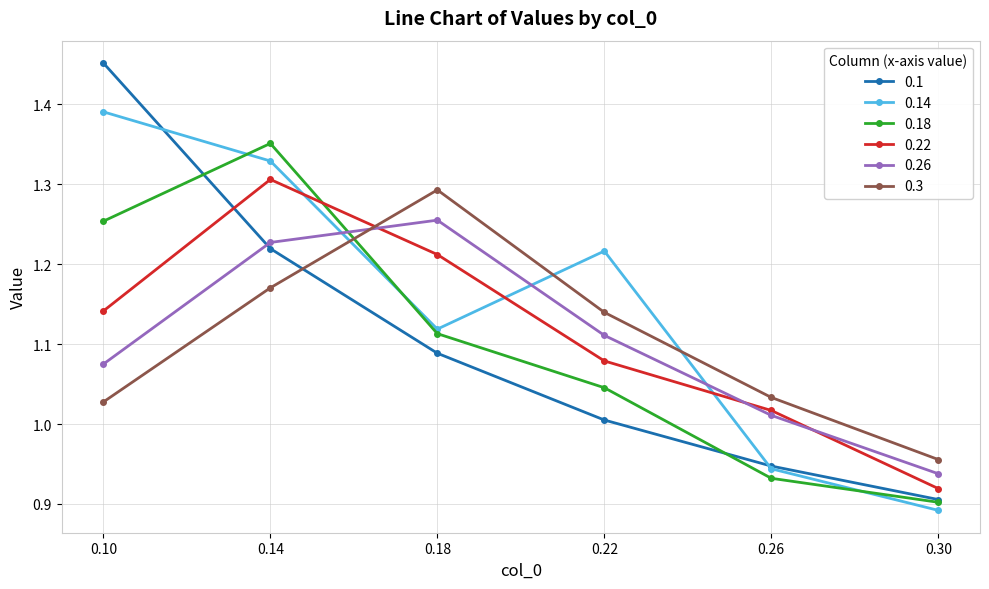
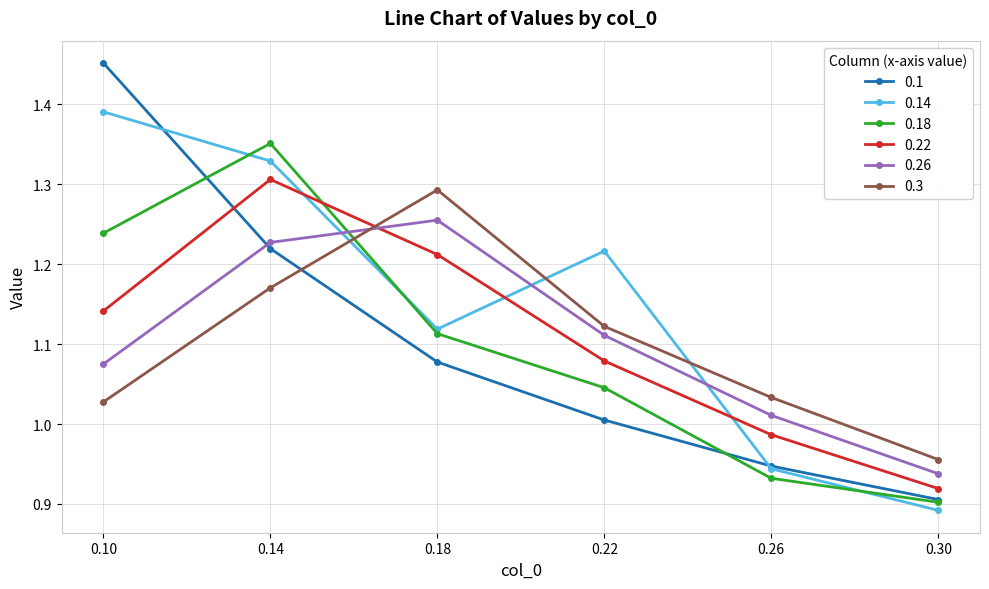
  {
    "0.1": {
      "0.10": 1.45,
      "0.14": 1.22,
-     "0.18": 1.09,
+     "0.18": 1.08,
      "0.22": 1.01,
      "0.26": 0.95,
      "0.30": 0.91
    },
    "0.14": {
      "0.10": 1.39,
      "0.14": 1.33,
      "0.18": 1.12,
      "0.22": 1.22,
      "0.26": 0.94,
      "0.30": 0.89
    },
    "0.18": {
-     "0.10": 1.25,
+     "0.10": 1.24,
      "0.14": 1.35,
      "0.18": 1.11,
      "0.22": 1.05,
      "0.26": 0.93,
      "0.30": 0.90
    },
    "0.22": {
      "0.10": 1.14,
      "0.14": 1.31,
      "0.18": 1.21,
      "0.22": 1.08,
-     "0.26": 1.02,
+     "0.26": 0.99,
      "0.30": 0.92
    },
    "0.26": {
      "0.10": 1.08,
      "0.14": 1.23,
      "0.18": 1.26,
      "0.22": 1.11,
      "0.26": 1.01,
      "0.30": 0.94
    },
    "0.3": {
      "0.10": 1.03,
      "0.14": 1.17,
      "0.18": 1.29,
-     "0.22": 1.14,
+     "0.22": 1.12,
      "0.26": 1.03,
      "0.30": 0.96
    }
  }
